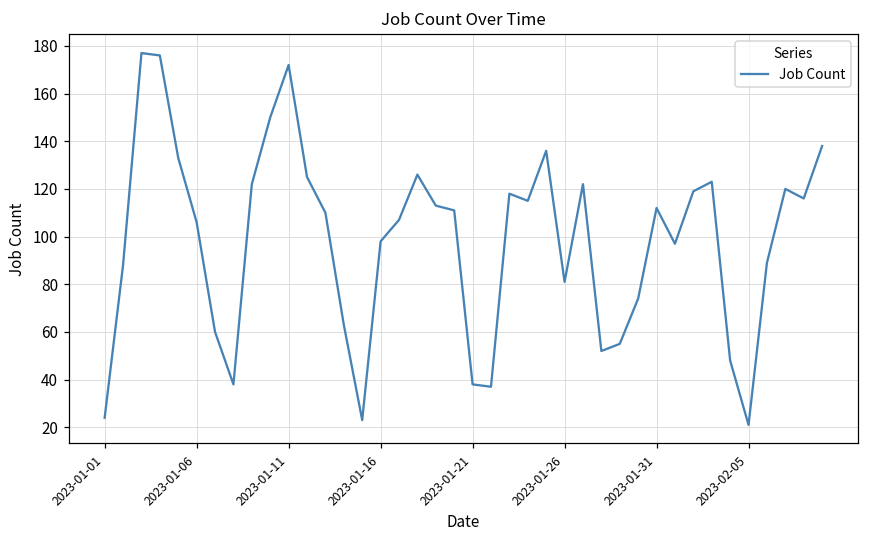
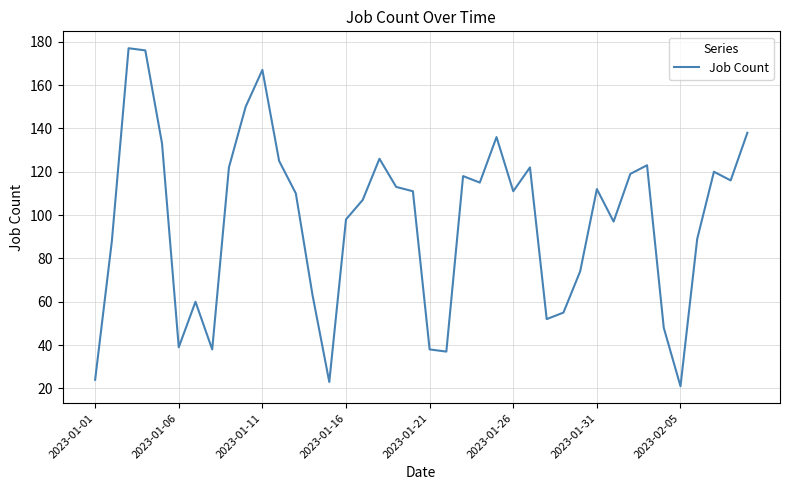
  {
    "2023-01-01": 24,
-   "2023-01-06": 106,
-   "2023-01-11": 172,
+   "2023-01-06": 39,
+   "2023-01-11": 167,
    "2023-01-16": 98,
    "2023-01-21": 38,
-   "2023-01-26": 81,
+   "2023-01-26": 111,
    "2023-01-31": 112,
    "2023-02-05": 21
  }
